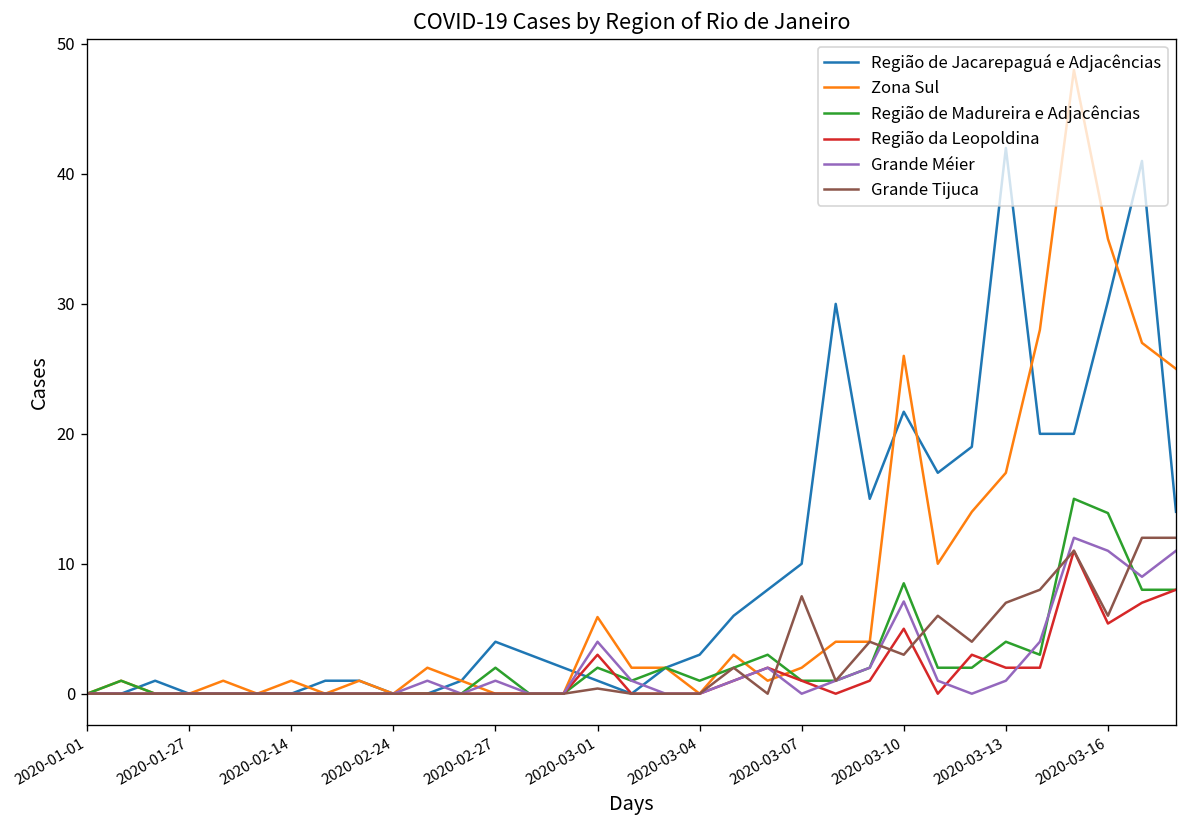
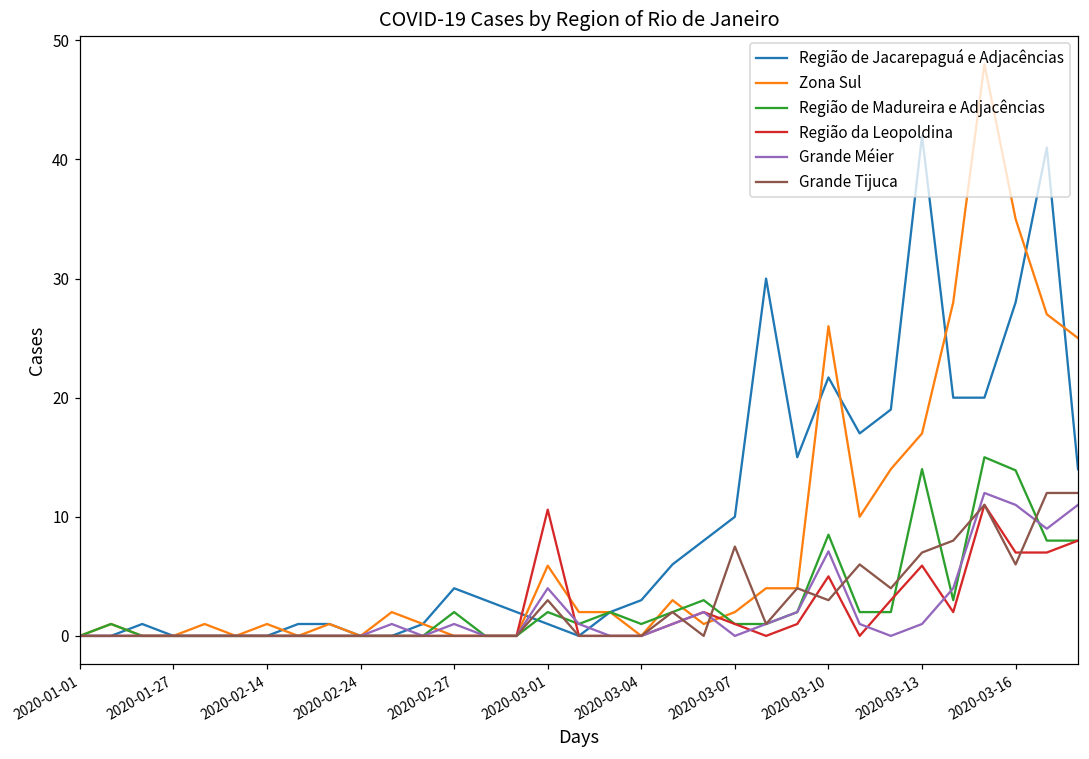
  {
    "Região de Jacarepaguá e Adjacências": {
      "2020-02-27": 4.0,
      "2020-03-01": 1.0,
      "2020-03-04": 3.0,
      "2020-03-07": 10.0,
      "2020-03-10": 21.7,
-     "2020-03-16": 30.2
+     "2020-03-16": 28.0
    },
    "Zona Sul": {
      "2020-02-14": 1.0,
      "2020-03-01": 5.9,
      "2020-03-07": 2.0,
      "2020-03-10": 26.0,
      "2020-03-13": 17.0,
      "2020-03-16": 35.0
    },
    "Região de Madureira e Adjacências": {
      "2020-02-27": 2,
      "2020-03-01": 2,
      "2020-03-04": 1,
      "2020-03-10": 8.5,
-     "2020-03-13": 4,
+     "2020-03-13": 14,
      "2020-03-16": 14
    },
    "Região da Leopoldina": {
-     "2020-03-01": 3.0,
+     "2020-03-01": 10.6,
      "2020-03-10": 5.0,
-     "2020-03-13": 2.0,
-     "2020-03-16": 5.4
+     "2020-03-13": 5.9,
+     "2020-03-16": 7.0
    },
    "Grande Méier": {
      "2020-02-27": 1.0,
      "2020-03-01": 4.0,
      "2020-03-07": 0.0,
      "2020-03-10": 7.1,
      "2020-03-13": 1.0,
      "2020-03-16": 11.0
    },
    "Grande Tijuca": {
-     "2020-03-01": 0.4,
+     "2020-03-01": 3.0,
      "2020-03-07": 7.5,
      "2020-03-10": 3.0,
      "2020-03-13": 7.0,
      "2020-03-16": 6.0
    }
  }
